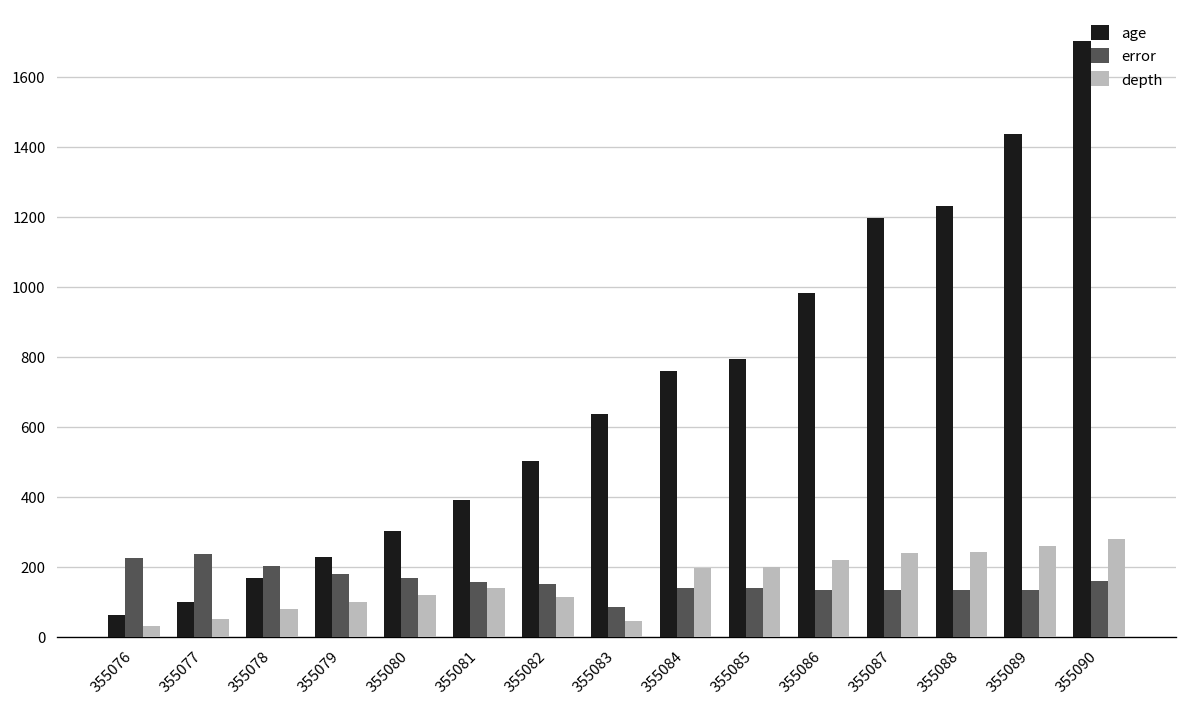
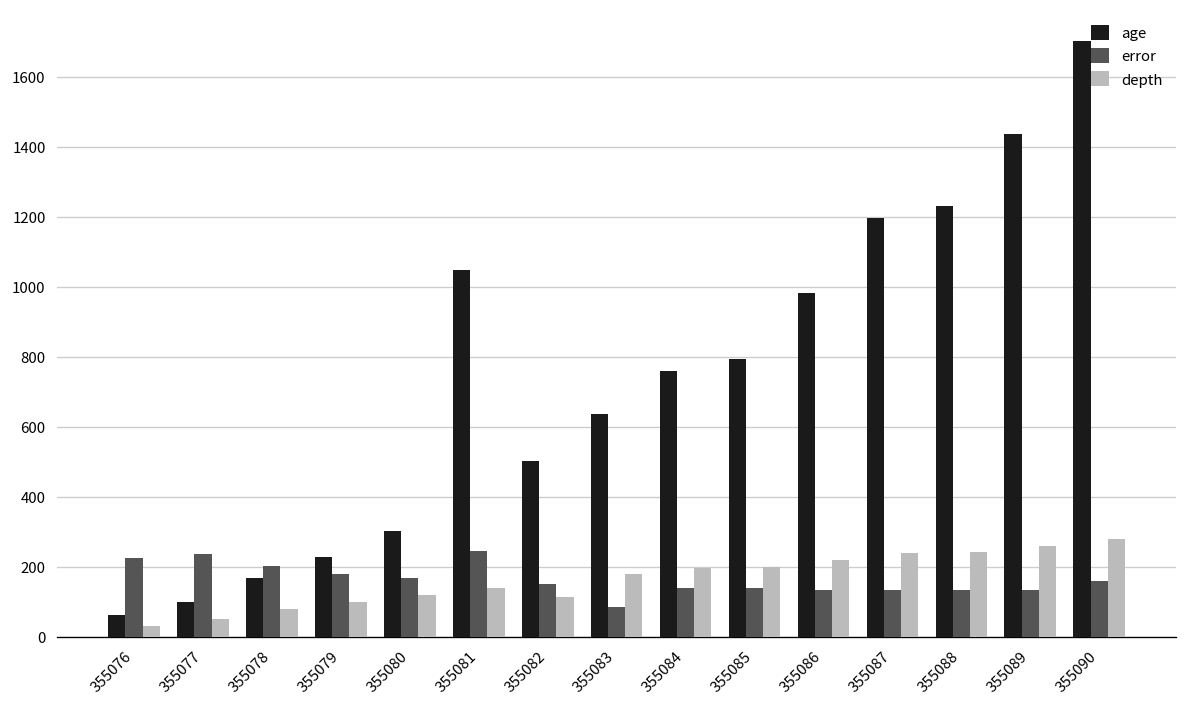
  {
    "age": {
      "355076": 60,
      "355077": 100,
      "355078": 170,
      "355079": 230,
      "355080": 300,
-     "355081": 390,
+     "355081": 1050,
      "355082": 500,
      "355083": 640,
      "355084": 760,
      "355085": 790,
      "355086": 980,
      "355087": 1200,
      "355088": 1230,
      "355089": 1440,
      "355090": 1700
    },
    "error": {
      "355076": 220,
      "355077": 240,
      "355078": 200,
      "355079": 180,
      "355080": 170,
-     "355081": 160,
+     "355081": 250,
      "355082": 150,
      "355083": 80,
      "355084": 140,
      "355085": 140,
      "355086": 130,
      "355087": 130,
      "355088": 130,
      "355089": 130,
      "355090": 160
    },
    "depth": {
      "355076": 30,
      "355077": 50,
      "355078": 80,
      "355079": 100,
      "355080": 120,
      "355081": 140,
      "355082": 110,
-     "355083": 50,
+     "355083": 180,
      "355084": 200,
      "355085": 200,
      "355086": 220,
      "355087": 240,
      "355088": 240,
      "355089": 260,
      "355090": 280
    }
  }
